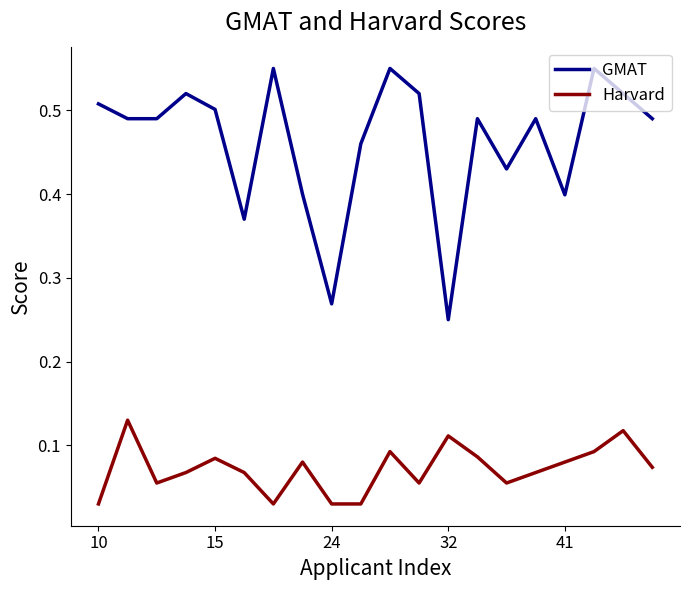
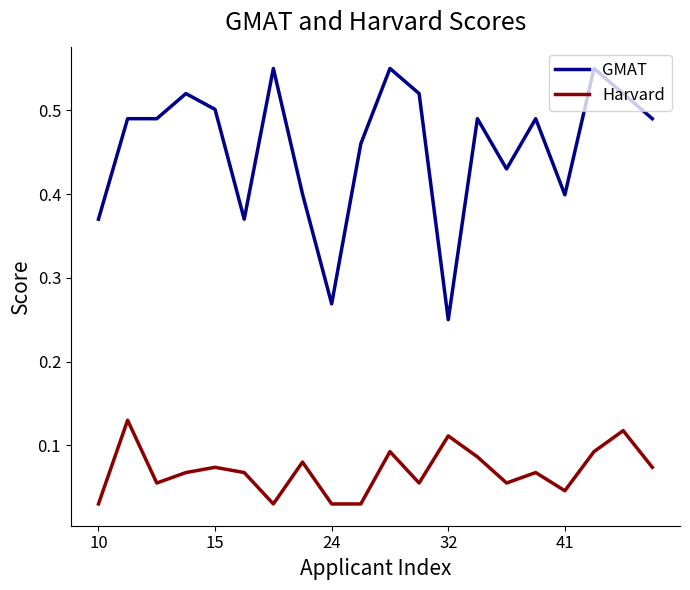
  {
    "GMAT": {
-     "10": 0.51,
+     "10": 0.37,
      "15": 0.50,
      "24": 0.27,
      "32": 0.25,
      "41": 0.40
    },
    "Harvard": {
      "10": 0.03,
-     "15": 0.08,
+     "15": 0.07,
      "24": 0.03,
      "32": 0.11,
-     "41": 0.08
+     "41": 0.05
    }
  }
